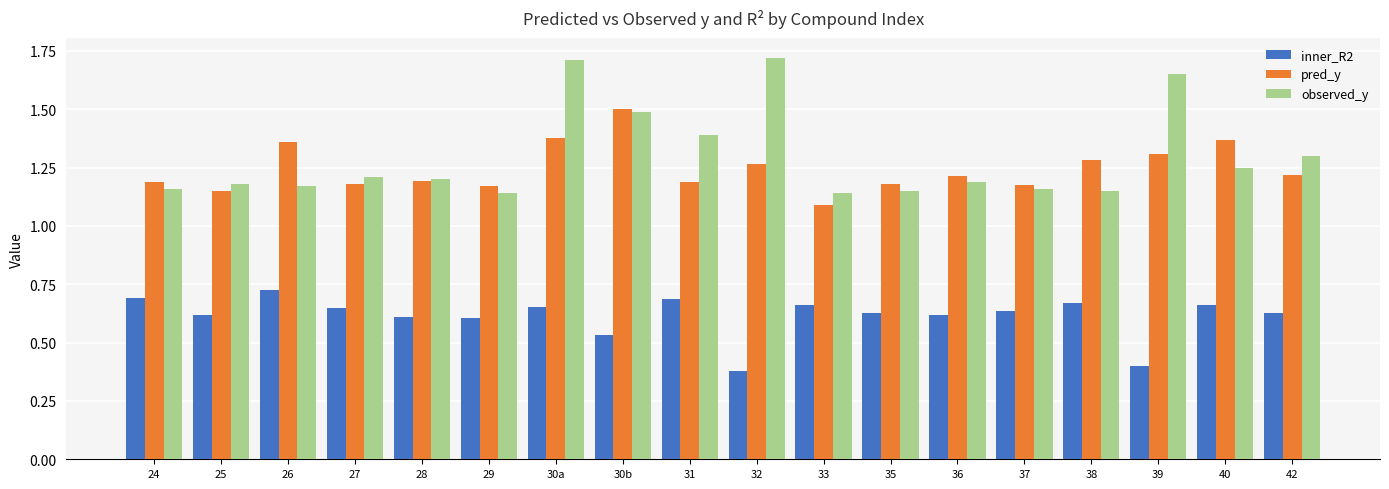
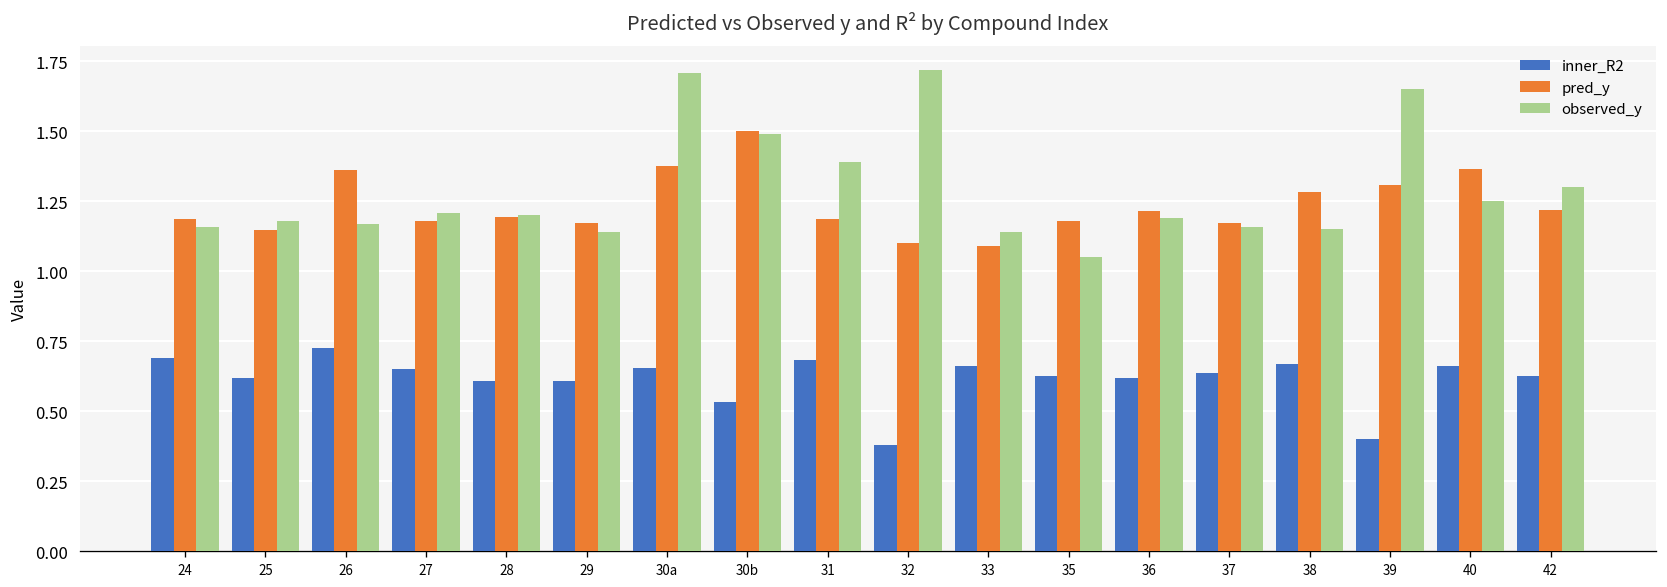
  {
    "inner_R2": {
      "24": 0.69,
      "25": 0.62,
      "26": 0.73,
      "27": 0.65,
      "28": 0.61,
      "29": 0.61,
      "30a": 0.65,
      "30b": 0.53,
      "31": 0.69,
      "32": 0.38,
      "33": 0.66,
      "35": 0.63,
      "36": 0.62,
      "37": 0.64,
      "38": 0.67,
      "39": 0.40,
      "40": 0.66,
      "42": 0.63
    },
    "pred_y": {
      "24": 1.19,
      "25": 1.15,
      "26": 1.36,
      "27": 1.18,
      "28": 1.19,
      "29": 1.17,
      "30a": 1.38,
      "30b": 1.50,
      "31": 1.19,
-     "32": 1.27,
+     "32": 1.10,
      "33": 1.09,
      "35": 1.18,
      "36": 1.21,
      "37": 1.17,
      "38": 1.28,
      "39": 1.31,
      "40": 1.37,
      "42": 1.22
    },
    "observed_y": {
      "24": 1.16,
      "25": 1.18,
      "26": 1.17,
      "27": 1.21,
      "28": 1.20,
      "29": 1.14,
      "30a": 1.71,
      "30b": 1.49,
      "31": 1.39,
      "32": 1.72,
      "33": 1.14,
-     "35": 1.15,
+     "35": 1.05,
      "36": 1.19,
      "37": 1.16,
      "38": 1.15,
      "39": 1.65,
      "40": 1.25,
      "42": 1.30
    }
  }
